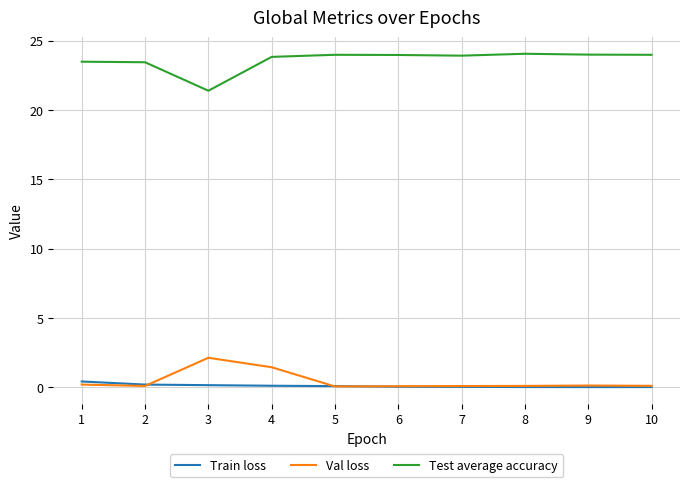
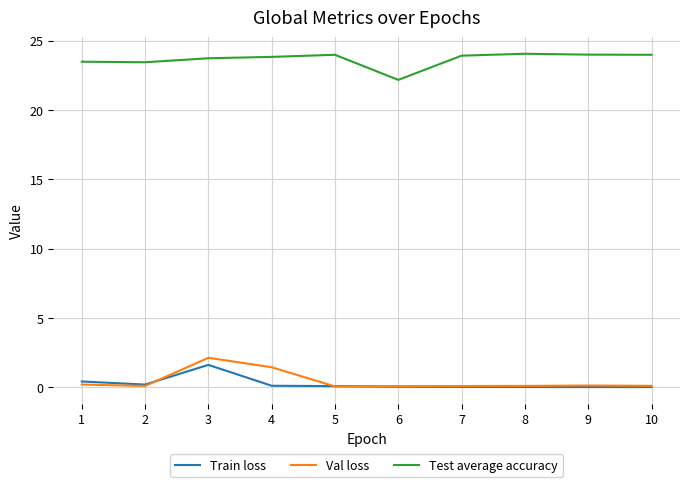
  {
    "Train loss": {
      "1": 0.4,
-     "3": 0.2,
+     "3": 1.6,
      "4": 0.1
    },
    "Val loss": {
      "1": 0.2,
      "3": 2.1,
      "4": 1.4
    },
    "Test average accuracy": {
      "1": 23.5,
      "2": 23.4,
-     "3": 21.4,
+     "3": 23.7,
      "4": 23.8,
      "5": 24.0,
-     "6": 24.0,
+     "6": 22.2,
      "7": 23.9,
      "8": 24.1,
      "9": 24.0,
      "10": 24.0
    }
  }
